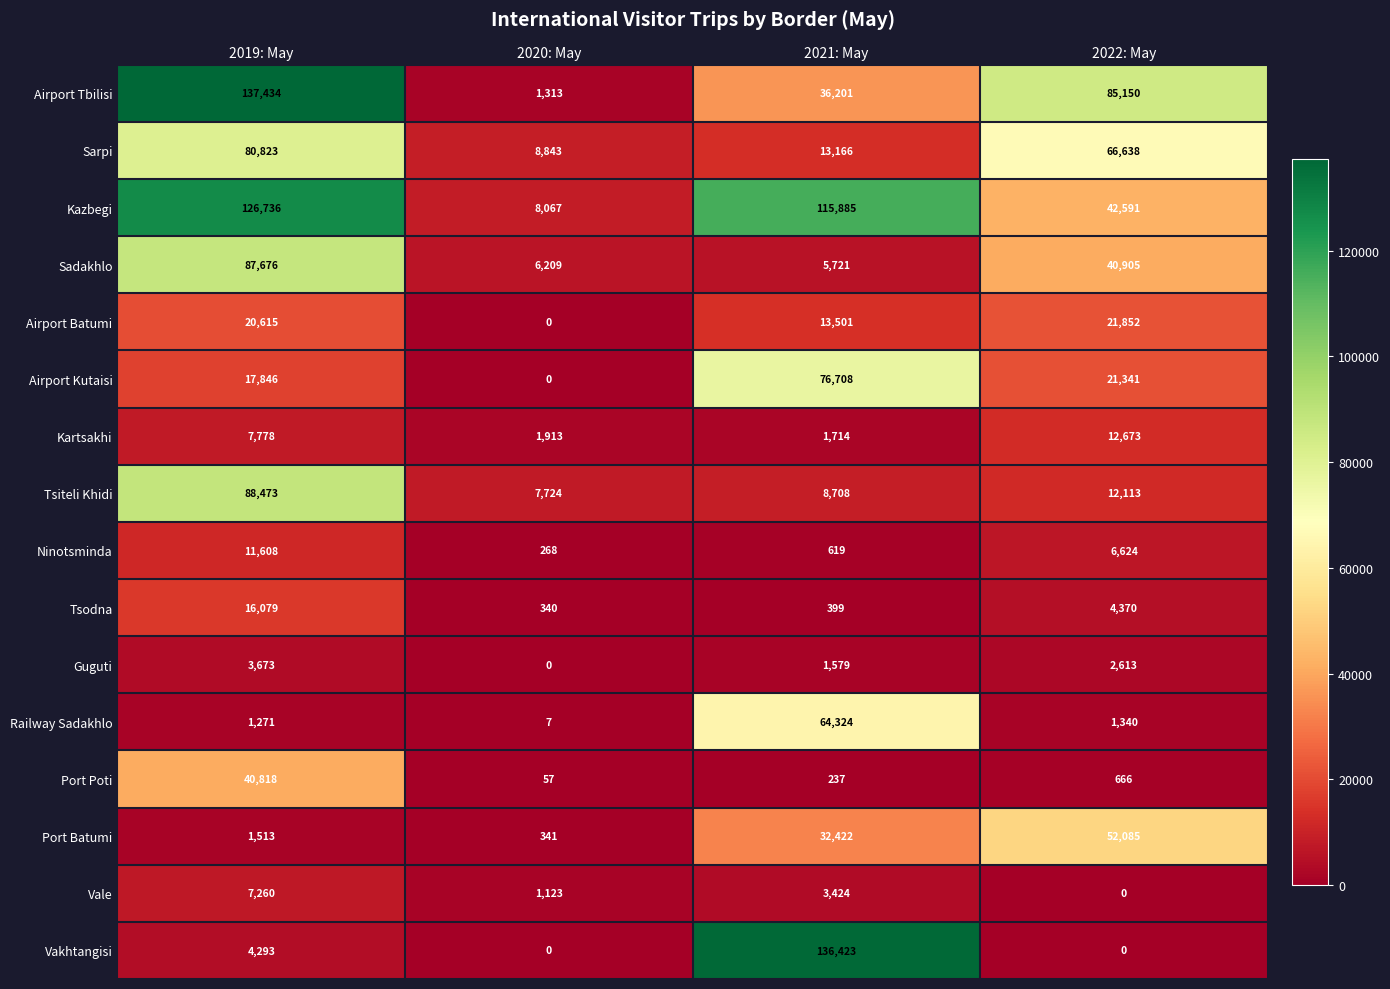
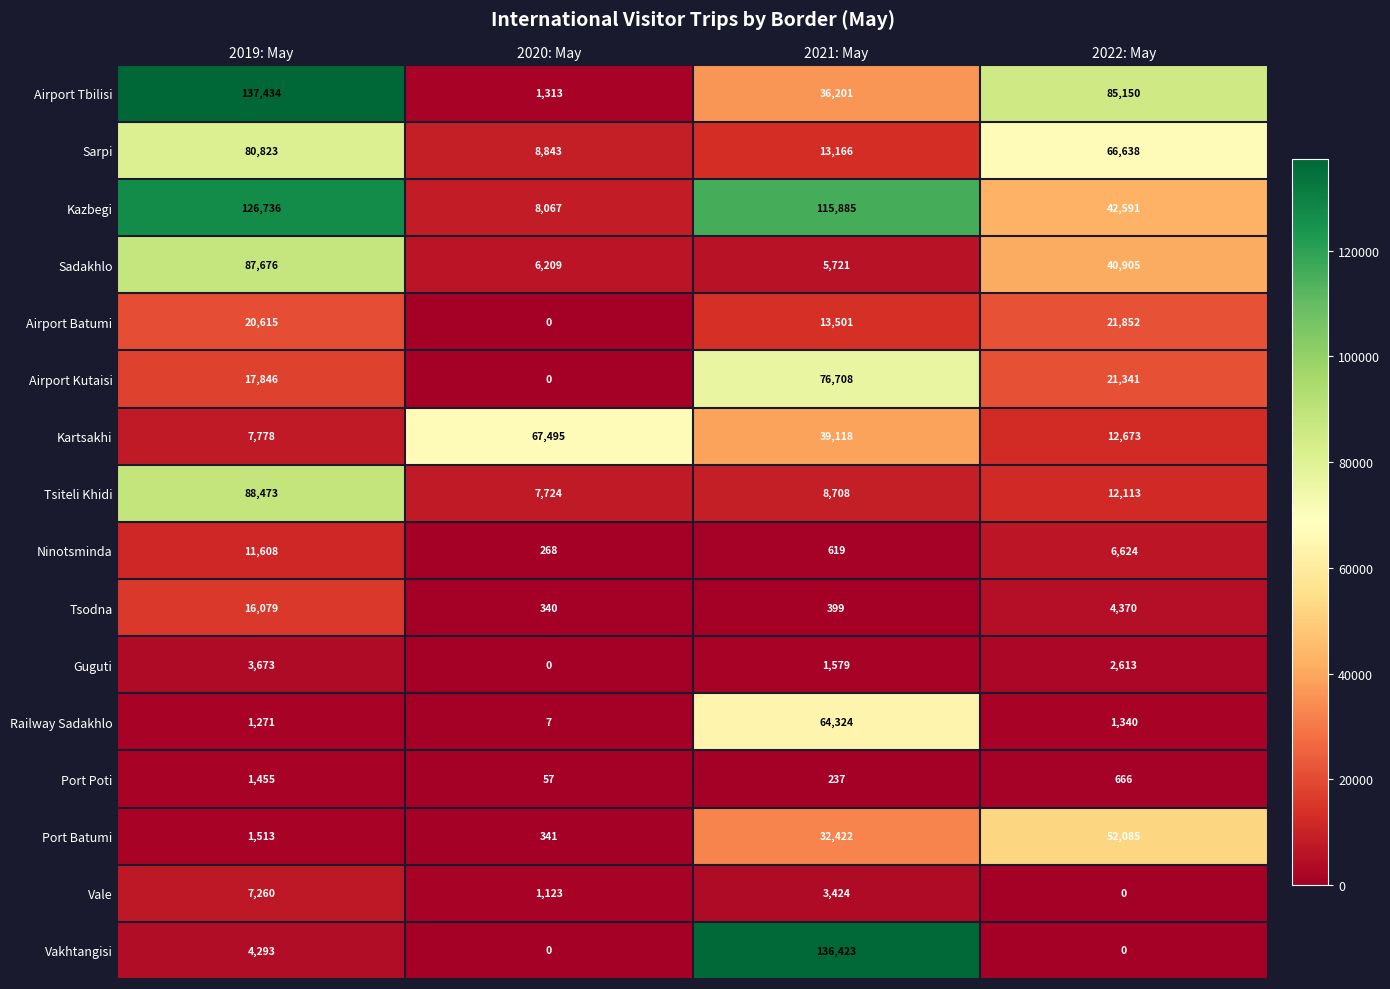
  {
    "Airport Tbilisi": {
      "2019: May": "137,434",
      "2020: May": "1,313",
      "2021: May": "36,201",
      "2022: May": "85,150"
    },
    "Sarpi": {
      "2019: May": "80,823",
      "2020: May": "8,843",
      "2021: May": "13,166",
      "2022: May": "66,638"
    },
    "Kazbegi": {
      "2019: May": "126,736",
      "2020: May": "8,067",
      "2021: May": "115,885",
      "2022: May": "42,591"
    },
    "Sadakhlo": {
      "2019: May": "87,676",
      "2020: May": "6,209",
      "2021: May": "5,721",
      "2022: May": "40,905"
    },
    "Airport Batumi": {
      "2019: May": "20,615",
      "2020: May": "0",
      "2021: May": "13,501",
      "2022: May": "21,852"
    },
    "Airport Kutaisi": {
      "2019: May": "17,846",
      "2020: May": "0",
      "2021: May": "76,708",
      "2022: May": "21,341"
    },
    "Kartsakhi": {
      "2019: May": "7,778",
-     "2020: May": "1,913",
-     "2021: May": "1,714",
+     "2020: May": "67,495",
+     "2021: May": "39,118",
      "2022: May": "12,673"
    },
    "Tsiteli Khidi": {
      "2019: May": "88,473",
      "2020: May": "7,724",
      "2021: May": "8,708",
      "2022: May": "12,113"
    },
    "Ninotsminda": {
      "2019: May": "11,608",
      "2020: May": "268",
      "2021: May": "619",
      "2022: May": "6,624"
    },
    "Tsodna": {
      "2019: May": "16,079",
      "2020: May": "340",
      "2021: May": "399",
      "2022: May": "4,370"
    },
    "Guguti": {
      "2019: May": "3,673",
      "2020: May": "0",
      "2021: May": "1,579",
      "2022: May": "2,613"
    },
    "Railway Sadakhlo": {
      "2019: May": "1,271",
      "2020: May": "7",
      "2021: May": "64,324",
      "2022: May": "1,340"
    },
    "Port Poti": {
-     "2019: May": "40,818",
+     "2019: May": "1,455",
      "2020: May": "57",
      "2021: May": "237",
      "2022: May": "666"
    },
    "Port Batumi": {
      "2019: May": "1,513",
      "2020: May": "341",
      "2021: May": "32,422",
      "2022: May": "52,085"
    },
    "Vale": {
      "2019: May": "7,260",
      "2020: May": "1,123",
      "2021: May": "3,424",
      "2022: May": "0"
    },
    "Vakhtangisi": {
      "2019: May": "4,293",
      "2020: May": "0",
      "2021: May": "136,423",
      "2022: May": "0"
    }
  }
